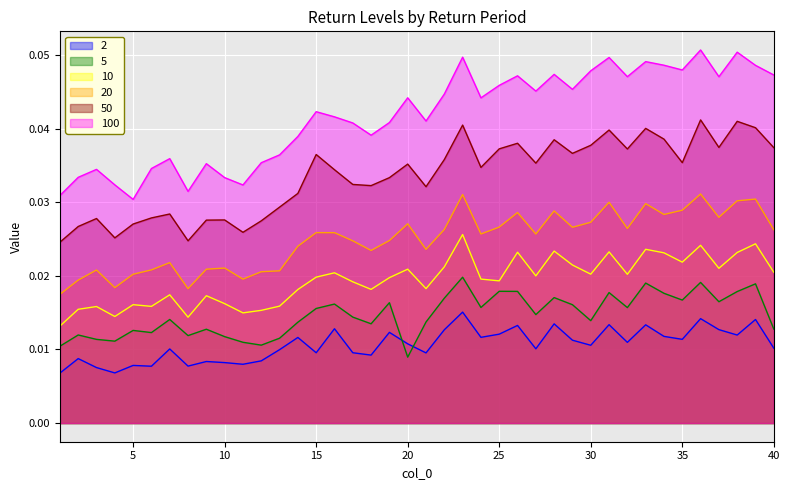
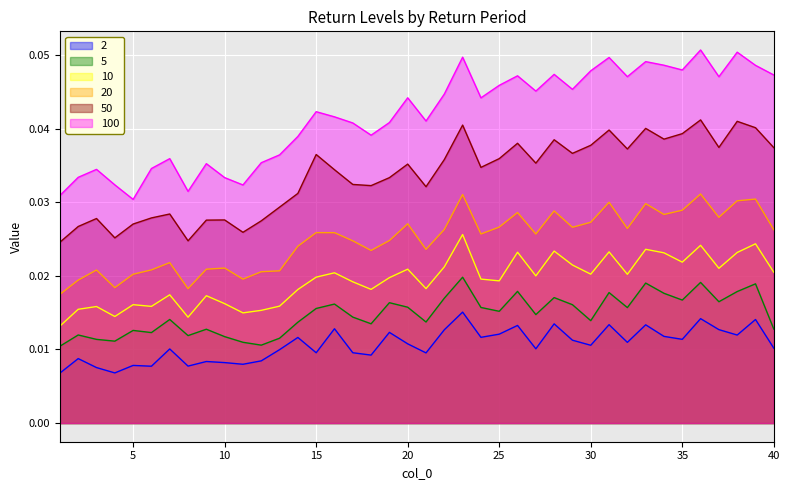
  {
    "2": {
      "5": 0.008,
      "10": 0.008,
      "15": 0.010,
      "20": 0.011,
      "25": 0.012,
      "30": 0.011,
      "35": 0.011,
      "40": 0.010
    },
    "5": {
      "5": 0.013,
      "10": 0.012,
      "15": 0.016,
-     "20": 0.009,
-     "25": 0.018,
+     "20": 0.016,
+     "25": 0.015,
      "30": 0.014,
      "35": 0.017,
      "40": 0.013
    },
    "50": {
      "5": 0.027,
      "10": 0.028,
      "15": 0.036,
      "20": 0.035,
-     "25": 0.037,
+     "25": 0.036,
      "30": 0.038,
-     "35": 0.035,
+     "35": 0.039,
      "40": 0.037
    },
    "100": {
      "5": 0.030,
      "10": 0.033,
      "15": 0.042,
      "20": 0.044,
      "25": 0.046,
      "30": 0.048,
      "35": 0.048,
      "40": 0.047
    }
  }
